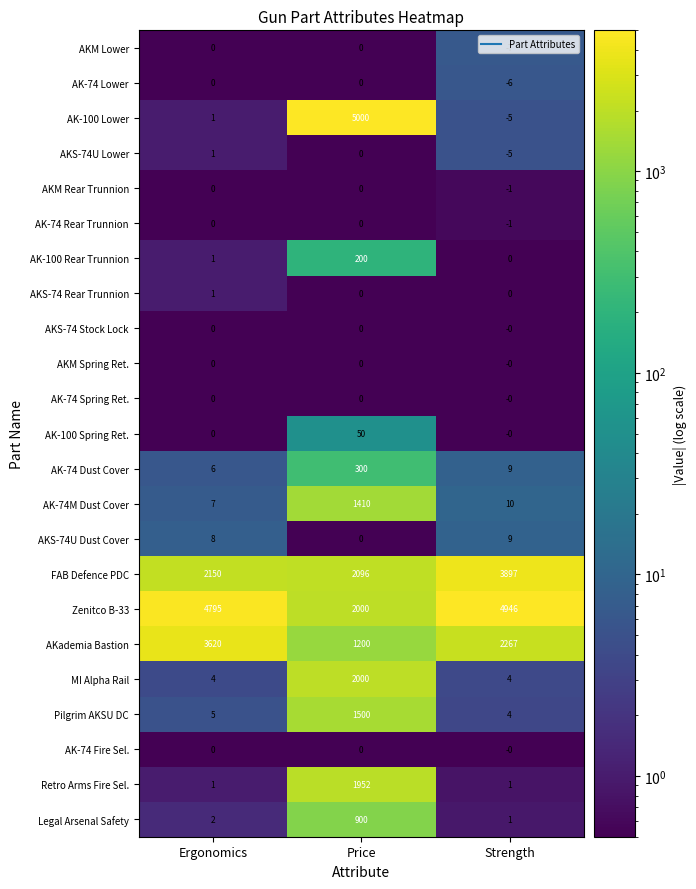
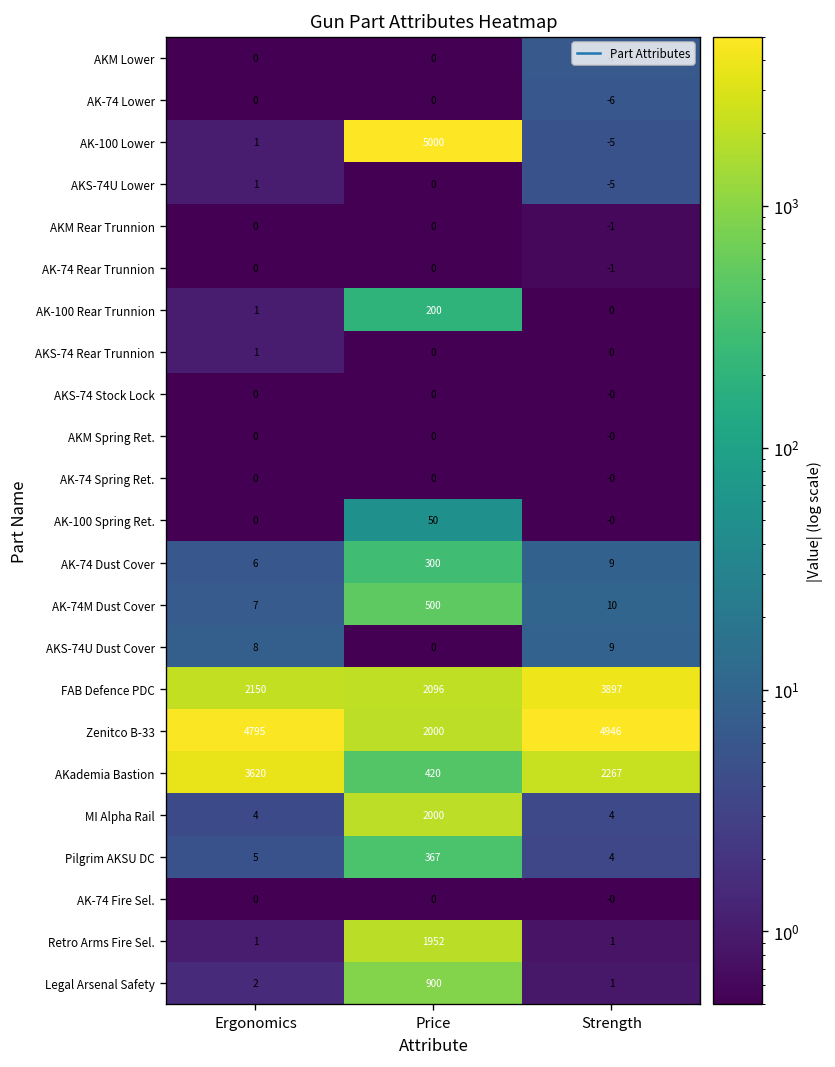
  {
    "AKM Lower": {
      "Ergonomics": 0,
      "Price": 0
    },
    "AK-74 Lower": {
      "Ergonomics": 0,
      "Price": 0,
      "Strength": -6
    },
    "AK-100 Lower": {
      "Ergonomics": 1,
      "Price": 5000,
      "Strength": -5
    },
    "AKS-74U Lower": {
      "Ergonomics": 1,
      "Price": 0,
      "Strength": -5
    },
    "AKM Rear Trunnion": {
      "Ergonomics": 0,
      "Price": 0,
      "Strength": -1
    },
    "AK-74 Rear Trunnion": {
      "Ergonomics": 0,
      "Price": 0,
      "Strength": -1
    },
    "AK-100 Rear Trunnion": {
      "Ergonomics": 1,
      "Price": 200,
      "Strength": 0
    },
    "AKS-74 Rear Trunnion": {
      "Ergonomics": 1,
      "Price": 0,
      "Strength": 0
    },
    "AKS-74 Stock Lock": {
      "Ergonomics": 0,
      "Price": 0,
      "Strength": -0
    },
    "AKM Spring Ret.": {
      "Ergonomics": 0,
      "Price": 0,
      "Strength": -0
    },
    "AK-74 Spring Ret.": {
      "Ergonomics": 0,
      "Price": 0,
      "Strength": -0
    },
    "AK-100 Spring Ret.": {
      "Ergonomics": 0,
      "Price": 50,
      "Strength": -0
    },
    "AK-74 Dust Cover": {
      "Ergonomics": 6,
      "Price": 300,
      "Strength": 9
    },
    "AK-74M Dust Cover": {
      "Ergonomics": 7,
-     "Price": 1410,
+     "Price": 500,
      "Strength": 10
    },
    "AKS-74U Dust Cover": {
      "Ergonomics": 8,
      "Price": 0,
      "Strength": 9
    },
    "FAB Defence PDC": {
      "Ergonomics": 2150,
      "Price": 2096,
      "Strength": 3897
    },
    "Zenitco B-33": {
      "Ergonomics": 4795,
      "Price": 2000,
      "Strength": 4946
    },
    "AKademia Bastion": {
      "Ergonomics": 3620,
-     "Price": 1200,
+     "Price": 420,
      "Strength": 2267
    },
    "MI Alpha Rail": {
      "Ergonomics": 4,
      "Price": 2000,
      "Strength": 4
    },
    "Pilgrim AKSU DC": {
      "Ergonomics": 5,
-     "Price": 1500,
+     "Price": 367,
      "Strength": 4
    },
    "AK-74 Fire Sel.": {
      "Ergonomics": 0,
      "Price": 0,
      "Strength": -0
    },
    "Retro Arms Fire Sel.": {
      "Ergonomics": 1,
      "Price": 1952,
      "Strength": 1
    },
    "Legal Arsenal Safety": {
      "Ergonomics": 2,
      "Price": 900,
      "Strength": 1
    }
  }
